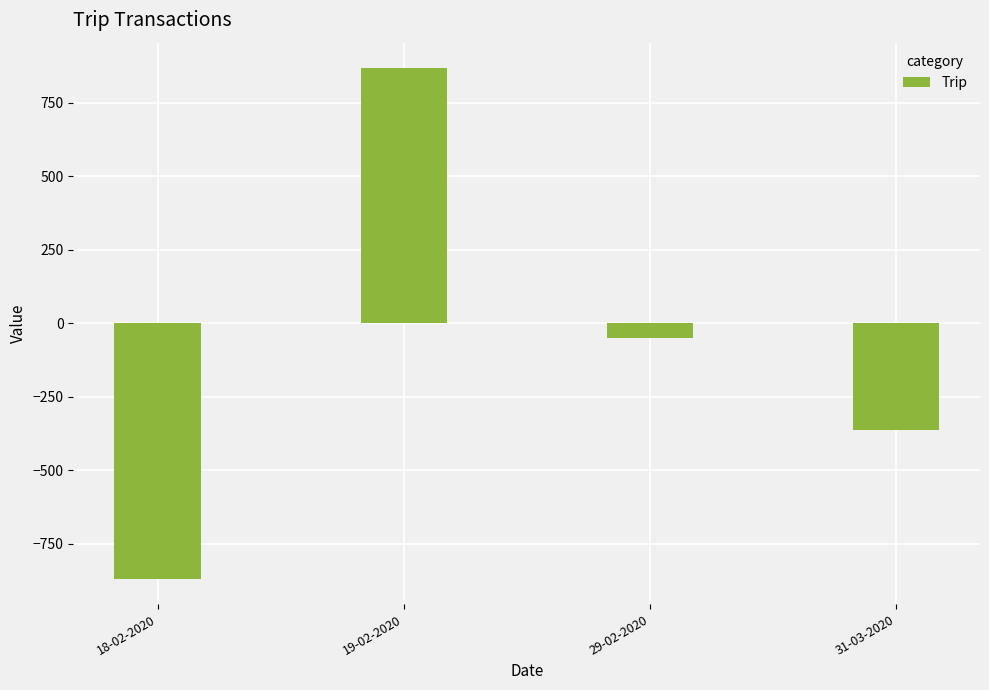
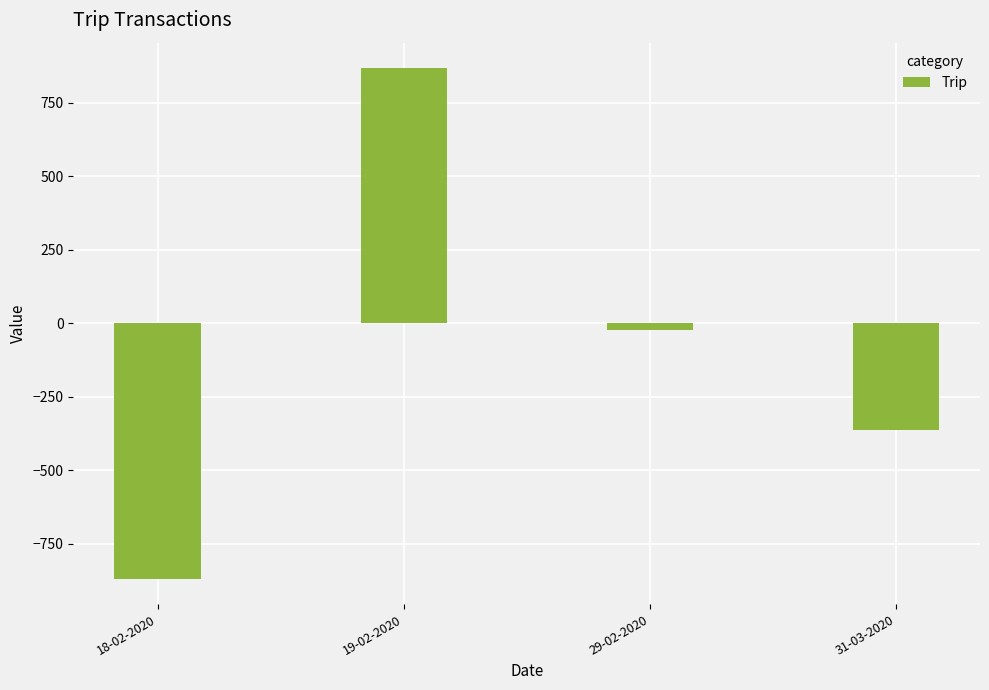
  {
    "18-02-2020": -870,
    "19-02-2020": 870,
-   "29-02-2020": -50,
+   "29-02-2020": -20,
    "31-03-2020": -360
  }
